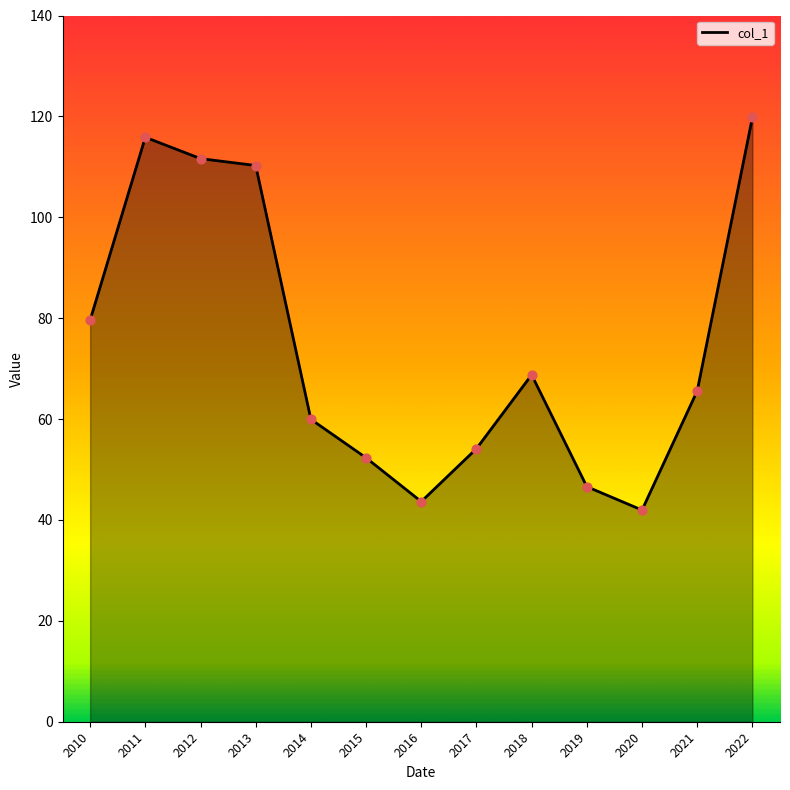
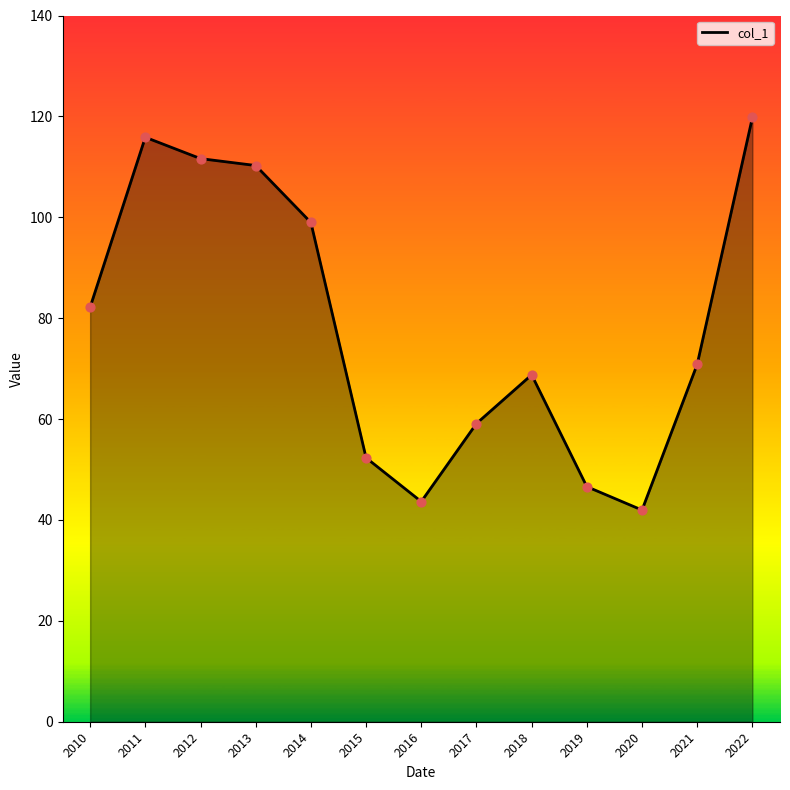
  {
-   "2010": 80,
+   "2010": 82,
    "2011": 116,
    "2012": 112,
    "2013": 110,
-   "2014": 60,
+   "2014": 99,
    "2015": 52,
    "2016": 44,
-   "2017": 54,
+   "2017": 59,
    "2018": 69,
    "2019": 47,
    "2020": 42,
-   "2021": 66,
+   "2021": 71,
    "2022": 120
  }
